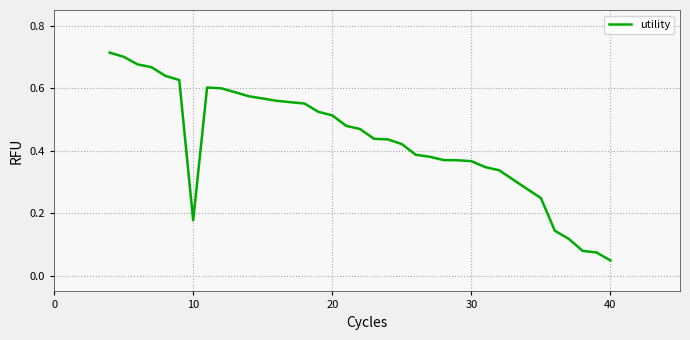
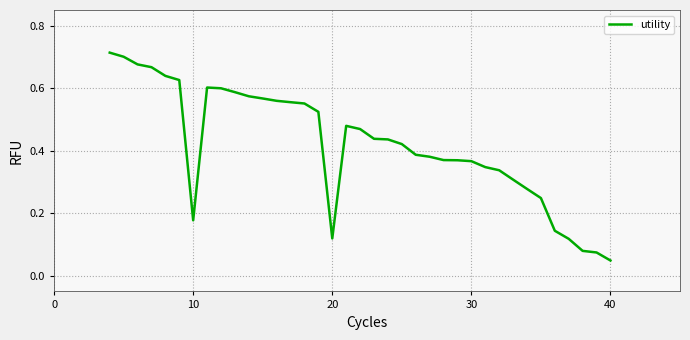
  {
    "10": 0.18,
-   "20": 0.51,
+   "20": 0.12,
    "30": 0.37,
    "40": 0.05
  }
